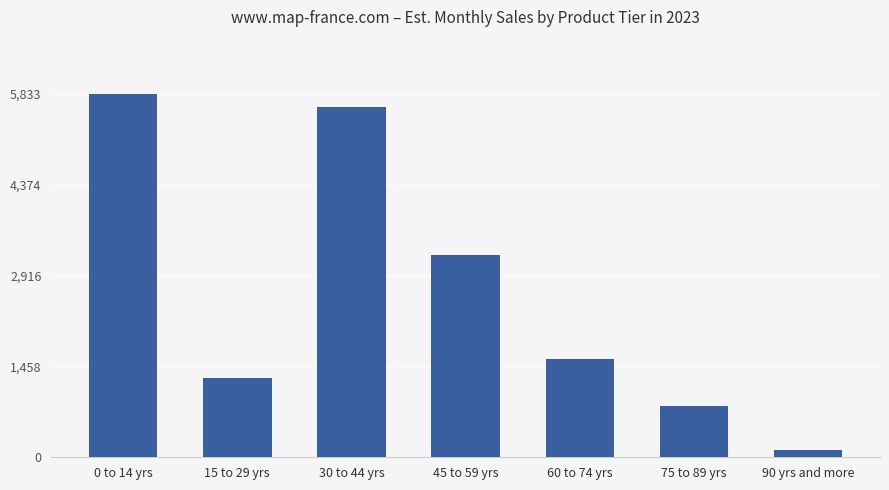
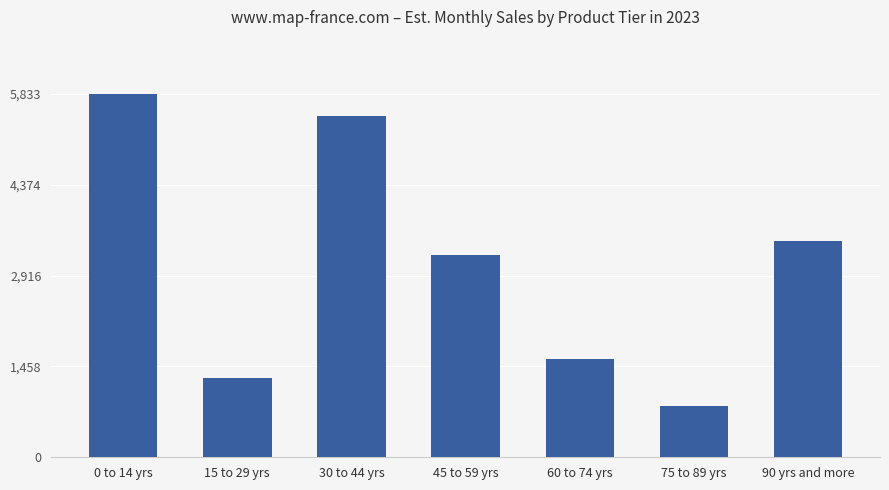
  {
    "0 to 14 yrs": "5,800",
    "15 to 29 yrs": "1,300",
-   "30 to 44 yrs": "5,600",
+   "30 to 44 yrs": "5,500",
    "45 to 59 yrs": "3,300",
    "60 to 74 yrs": "1,600",
    "75 to 89 yrs": "800",
-   "90 yrs and more": "100"
+   "90 yrs and more": "3,500"
  }
